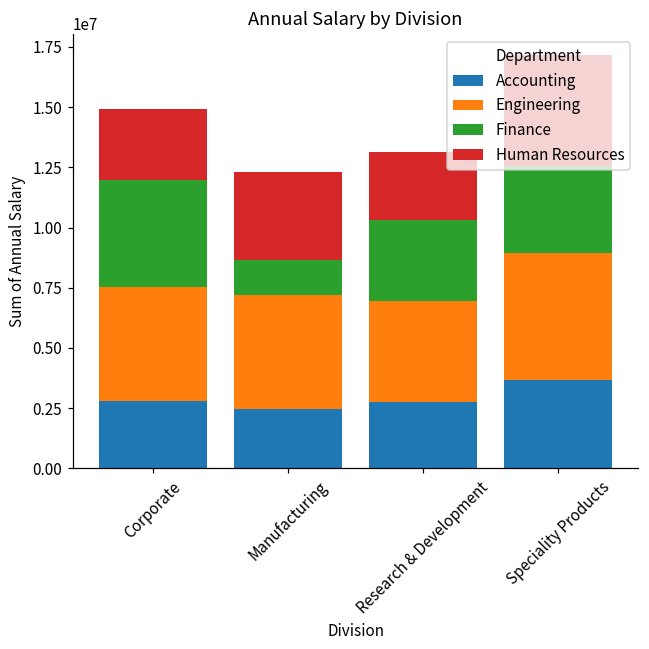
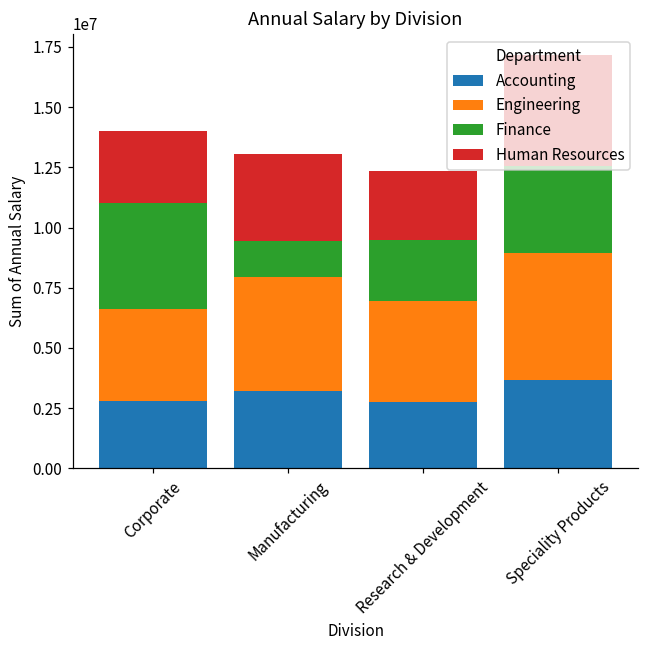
  {
    "Accounting": {
      "Corporate": 2800000,
-     "Manufacturing": 2400000,
+     "Manufacturing": 3200000,
      "Research & Development": 2800000,
      "Speciality Products": 3700000
    },
    "Engineering": {
-     "Corporate": 4700000,
+     "Corporate": 3800000,
      "Manufacturing": 4700000,
      "Research & Development": 4200000,
      "Speciality Products": 5300000
    },
    "Finance": {
      "Corporate": 4400000,
      "Manufacturing": 1500000,
-     "Research & Development": 3400000,
+     "Research & Development": 2600000,
      "Speciality Products": 3600000
    },
    "Human Resources": {
      "Corporate": 3000000,
      "Manufacturing": 3600000,
      "Research & Development": 2800000
    }
  }
